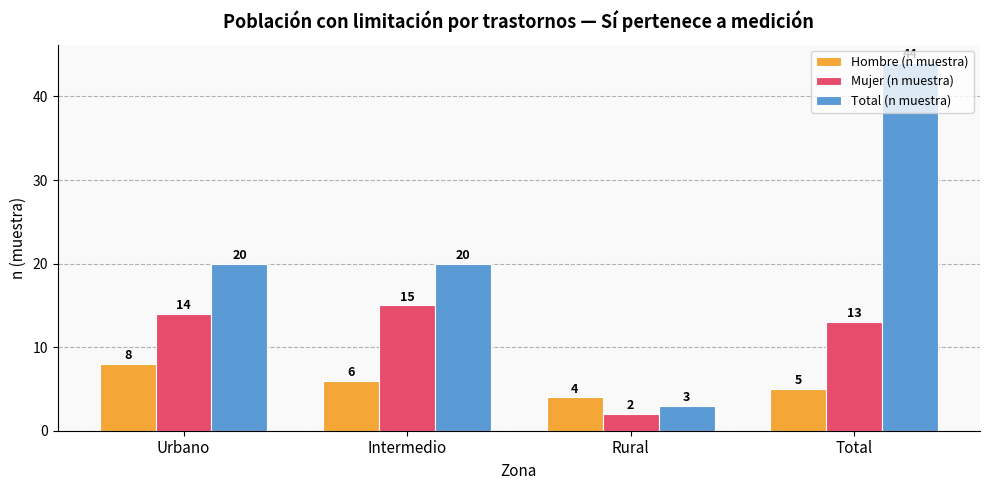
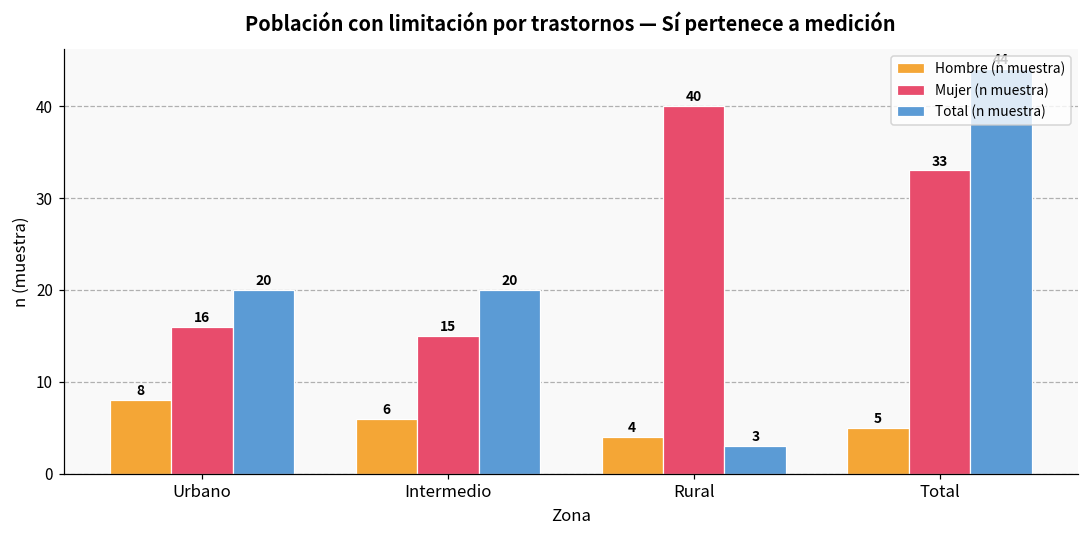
  {
    "Hombre (n muestra)": {
      "Urbano": 8,
      "Intermedio": 6,
      "Rural": 4,
      "Total": 5
    },
    "Mujer (n muestra)": {
-     "Urbano": 14,
+     "Urbano": 16,
      "Intermedio": 15,
-     "Rural": 2,
-     "Total": 13
+     "Rural": 40,
+     "Total": 33
    },
    "Total (n muestra)": {
      "Urbano": 20,
      "Intermedio": 20,
      "Rural": 3
    }
  }
